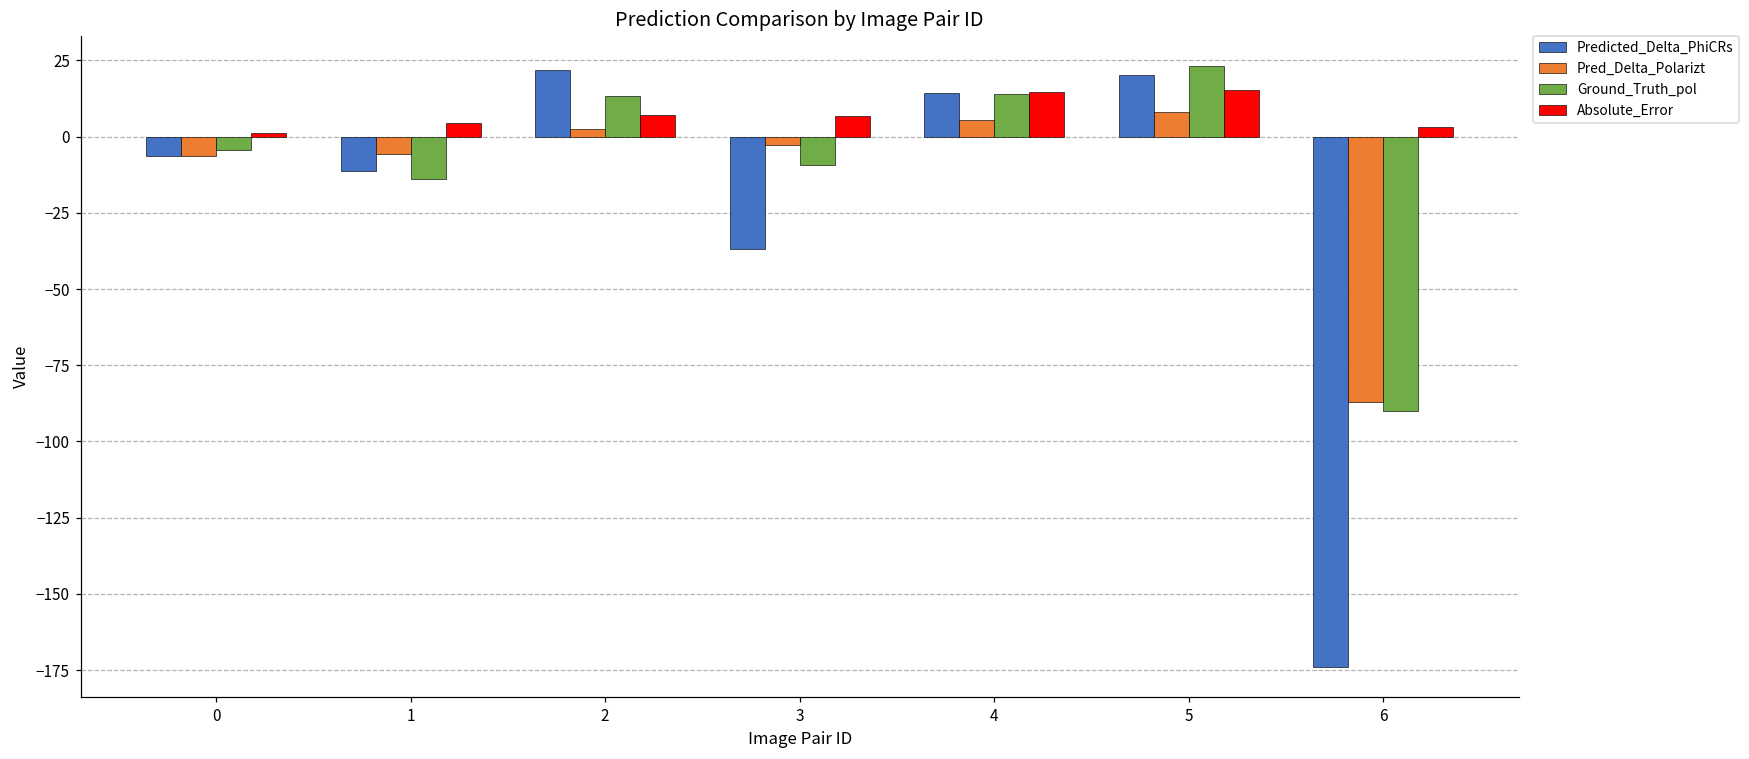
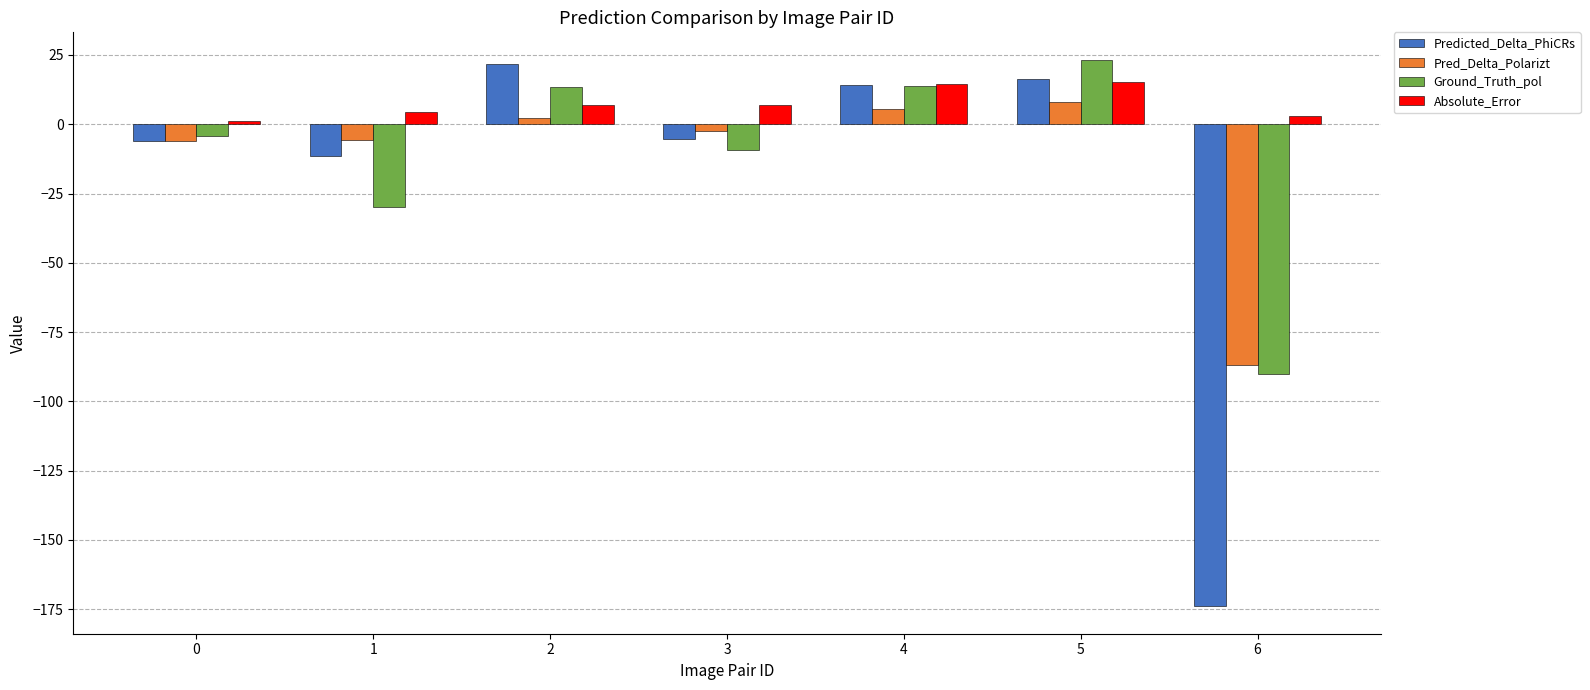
  {
    "Predicted_Delta_PhiCRs": {
      "0": -6,
      "1": -11,
      "2": 22,
-     "3": -37,
+     "3": -5,
      "4": 14,
-     "5": 20,
+     "5": 16,
      "6": -174
    },
    "Pred_Delta_Polarizt": {
      "0": -6,
      "1": -6,
      "2": 2,
      "3": -3,
      "4": 6,
      "5": 8,
      "6": -87
    },
    "Ground_Truth_pol": {
      "0": -4,
-     "1": -14,
+     "1": -30,
      "2": 13,
      "3": -9,
      "4": 14,
      "5": 23,
      "6": -90
    },
    "Absolute_Error": {
      "0": 1,
      "1": 4,
      "2": 7,
      "3": 7,
      "4": 15,
      "5": 15,
      "6": 3
    }
  }
